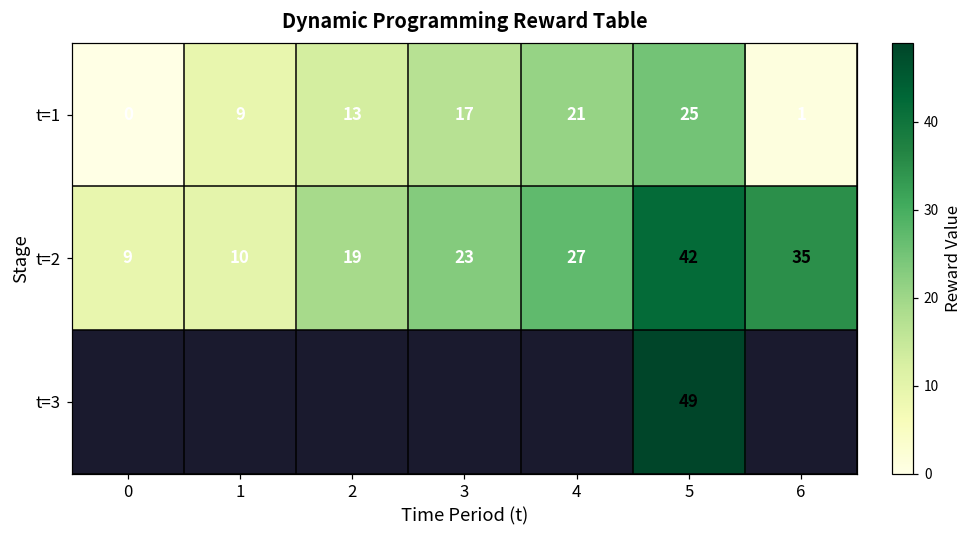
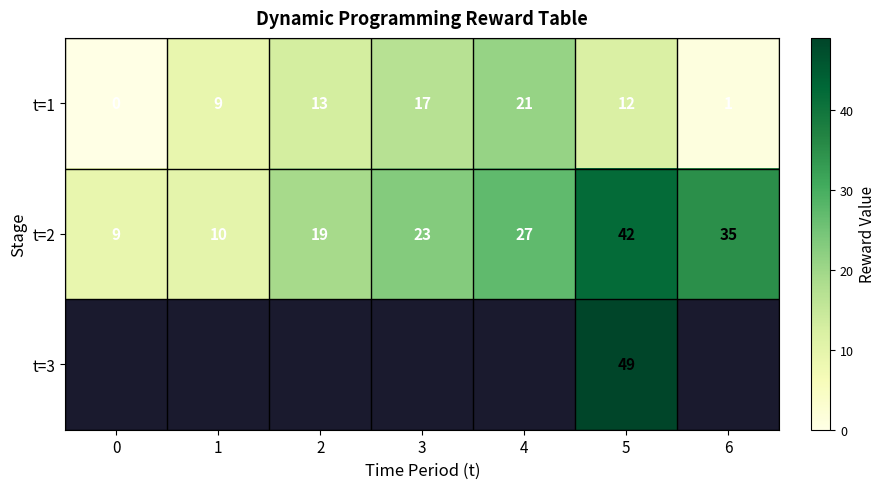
  {
    "t=1": {
      "1": 9,
      "2": 13,
      "3": 17,
      "4": 21,
-     "5": 25
+     "5": 12
    },
    "t=2": {
      "0": 9,
      "1": 10,
      "2": 19,
      "3": 23,
      "4": 27,
      "5": 42,
      "6": 35
    },
    "t=3": {
      "5": 49
    }
  }
